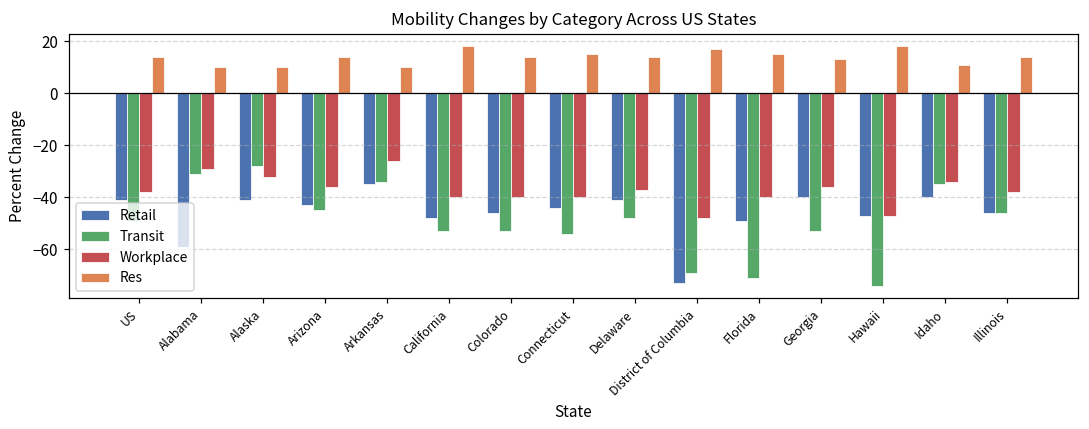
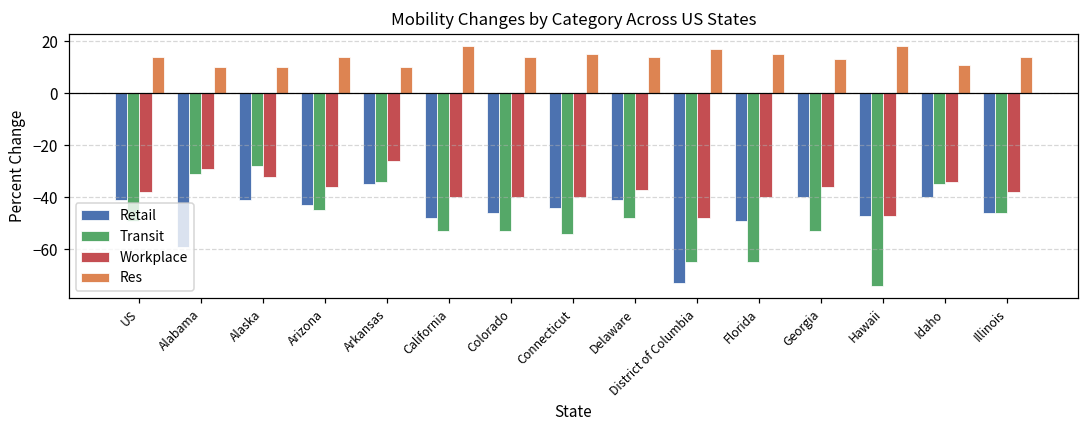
  {
    "Retail": {
      "US": -41,
      "Alaska": -41,
      "Arizona": -43,
      "Arkansas": -35,
      "California": -48,
      "Colorado": -46,
      "Connecticut": -44,
      "Delaware": -41,
      "District of Columbia": -73,
      "Florida": -49,
      "Georgia": -40,
      "Hawaii": -47,
      "Idaho": -40,
      "Illinois": -46
    },
    "Transit": {
      "Alabama": -31,
      "Alaska": -28,
      "Arizona": -45,
      "Arkansas": -34,
      "California": -53,
      "Colorado": -53,
      "Connecticut": -54,
      "Delaware": -48,
-     "District of Columbia": -69,
-     "Florida": -71,
+     "District of Columbia": -65,
+     "Florida": -65,
      "Georgia": -53,
      "Hawaii": -74,
      "Idaho": -35,
      "Illinois": -46
    }
  }
